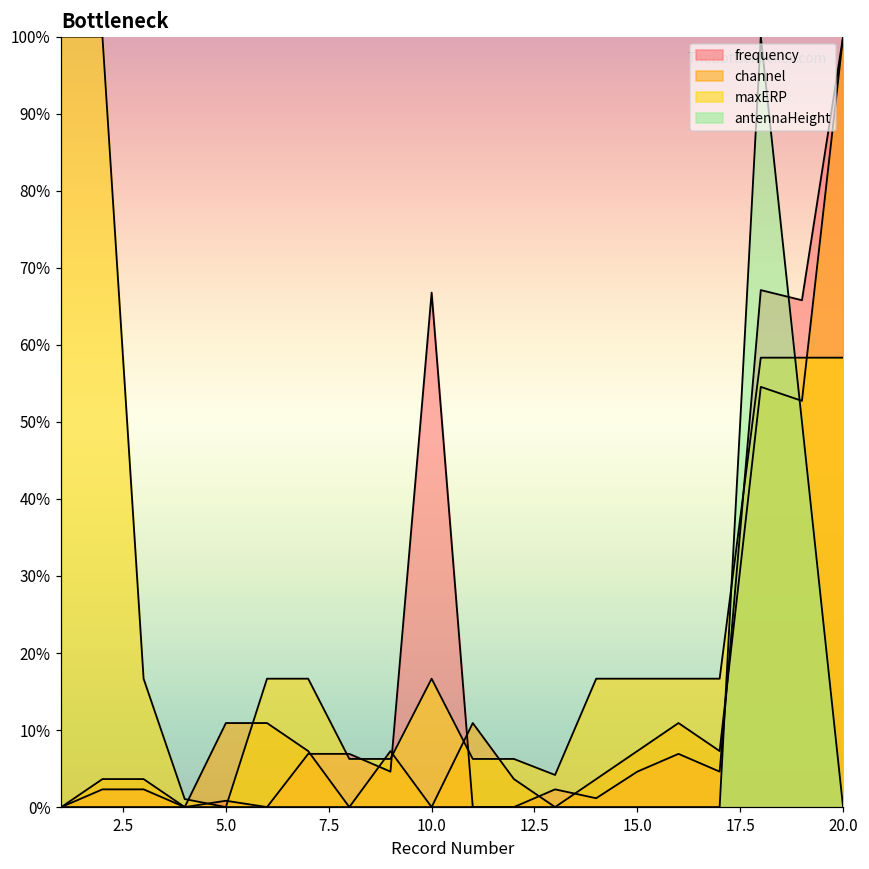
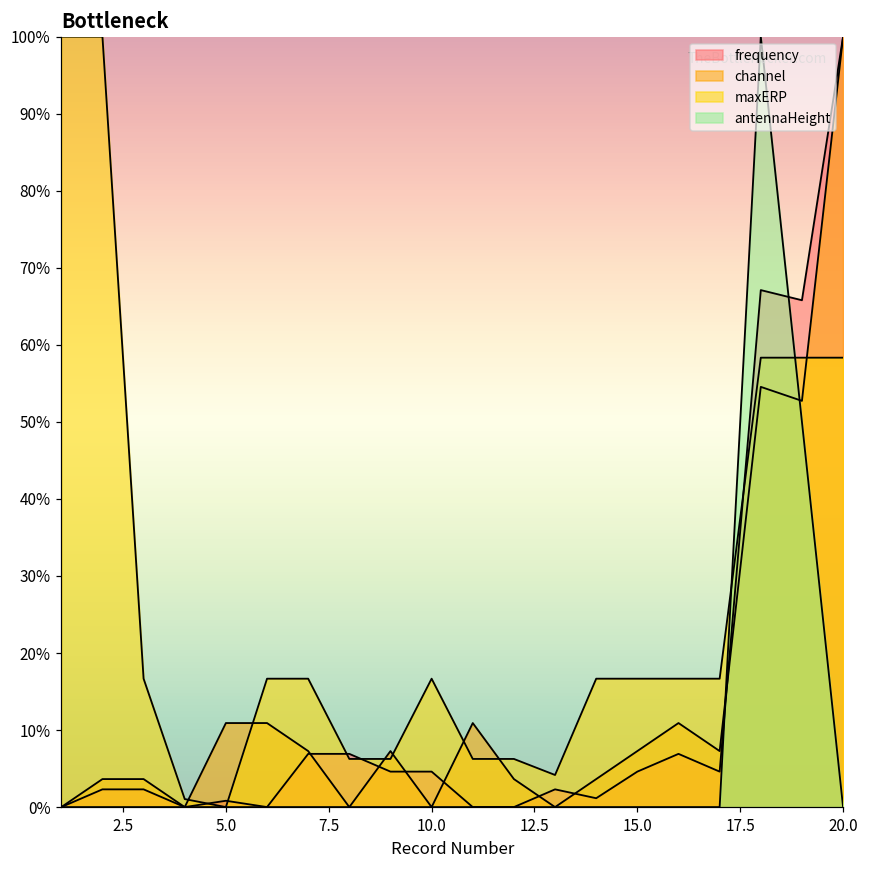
  {
    "frequency": {
      "5.0": "1%",
-     "10.0": "67%",
+     "10.0": "5%",
      "15.0": "5%"
    },
    "antennaHeight": {
      "15.0": "0%",
      "20.0": "0%"
    }
  }
